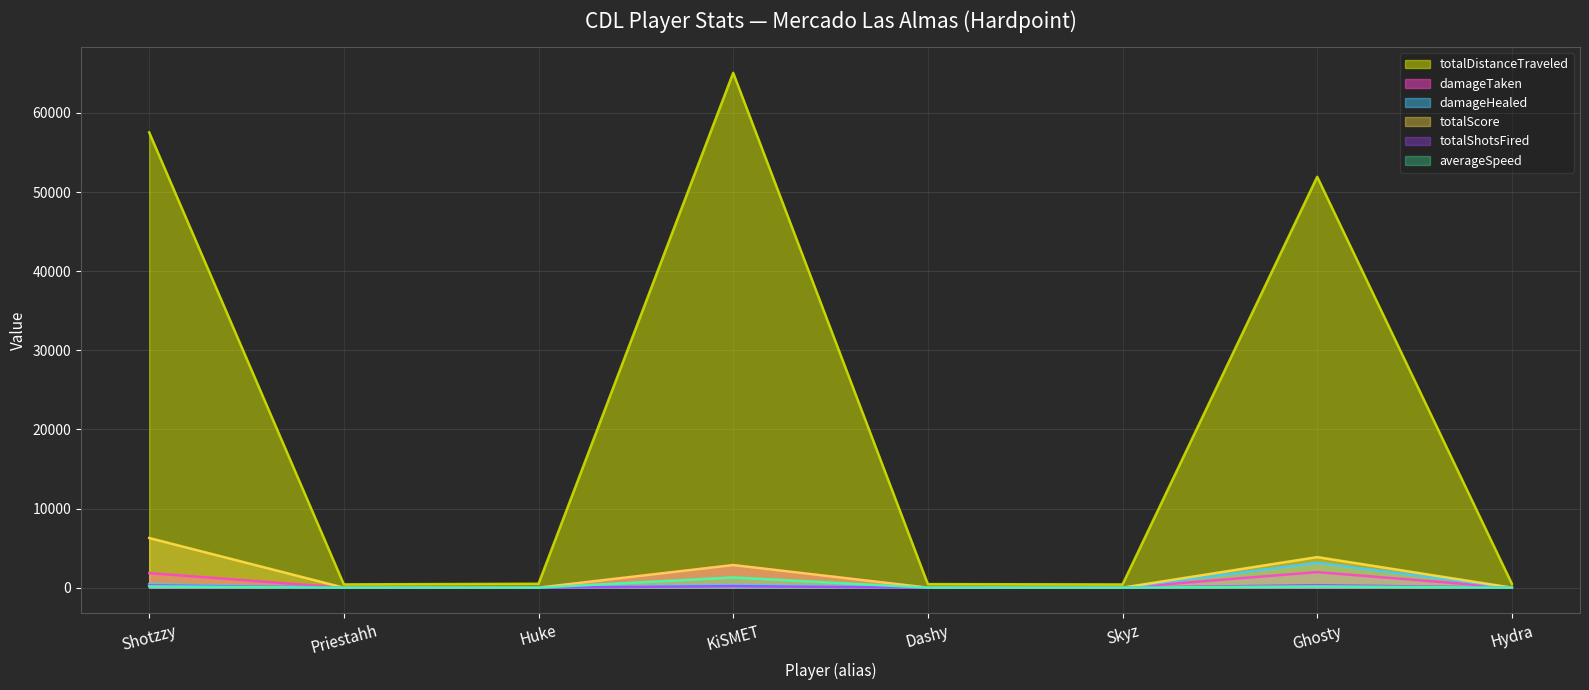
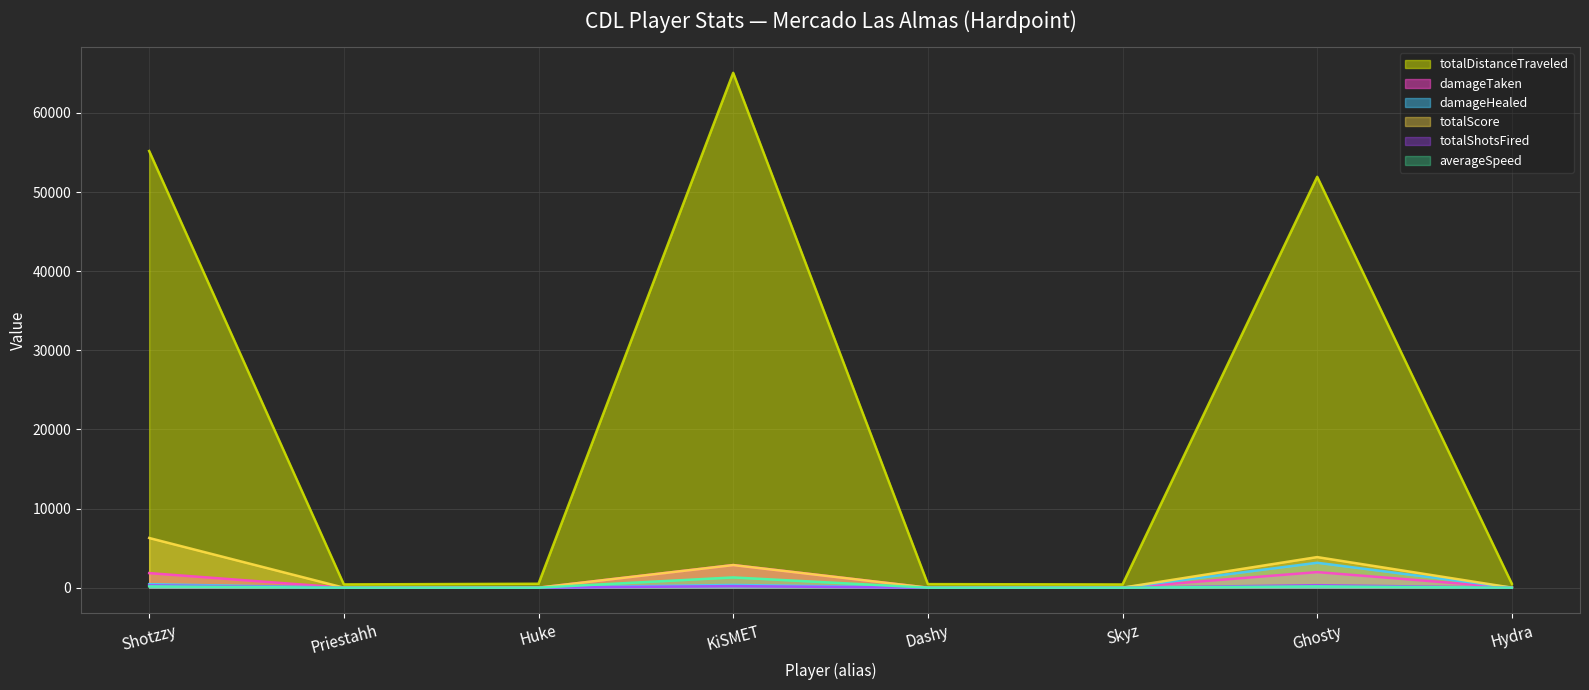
  {
    "totalDistanceTraveled": {
-     "Shotzzy": 58000,
+     "Shotzzy": 55000,
      "Priestahh": 0,
      "Huke": 0,
      "KiSMET": 65000,
      "Dashy": 0,
      "Skyz": 0,
      "Ghosty": 52000,
      "Hydra": 0
    },
    "damageTaken": {
      "Shotzzy": 2000,
      "Ghosty": 2000
    },
    "damageHealed": {
      "Ghosty": 3000
    },
    "totalScore": {
      "Shotzzy": 6000,
      "Ghosty": 4000
    },
    "averageSpeed": {
      "KiSMET": 1000
    }
  }
